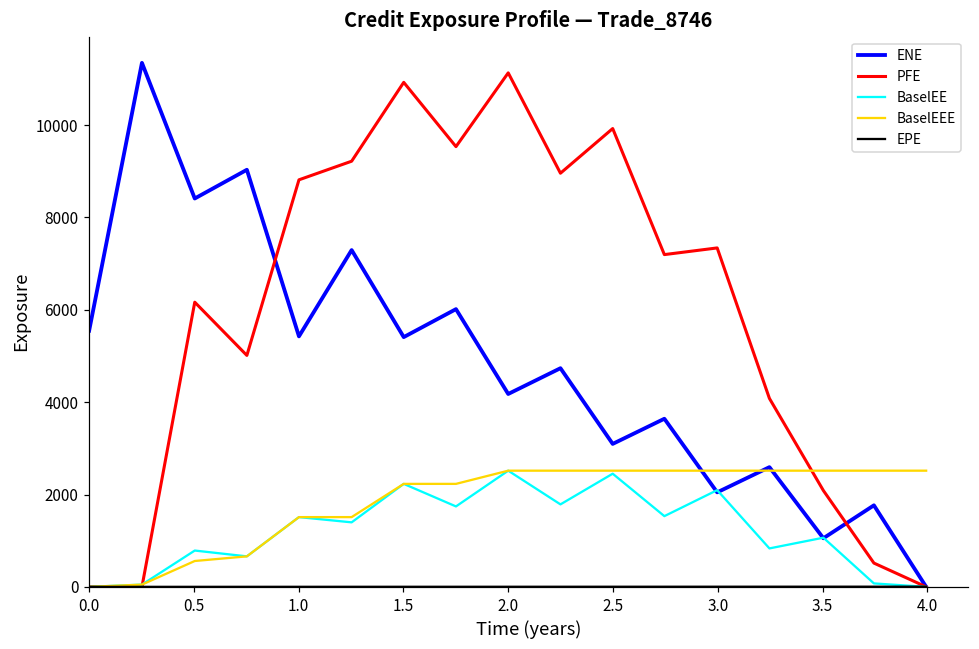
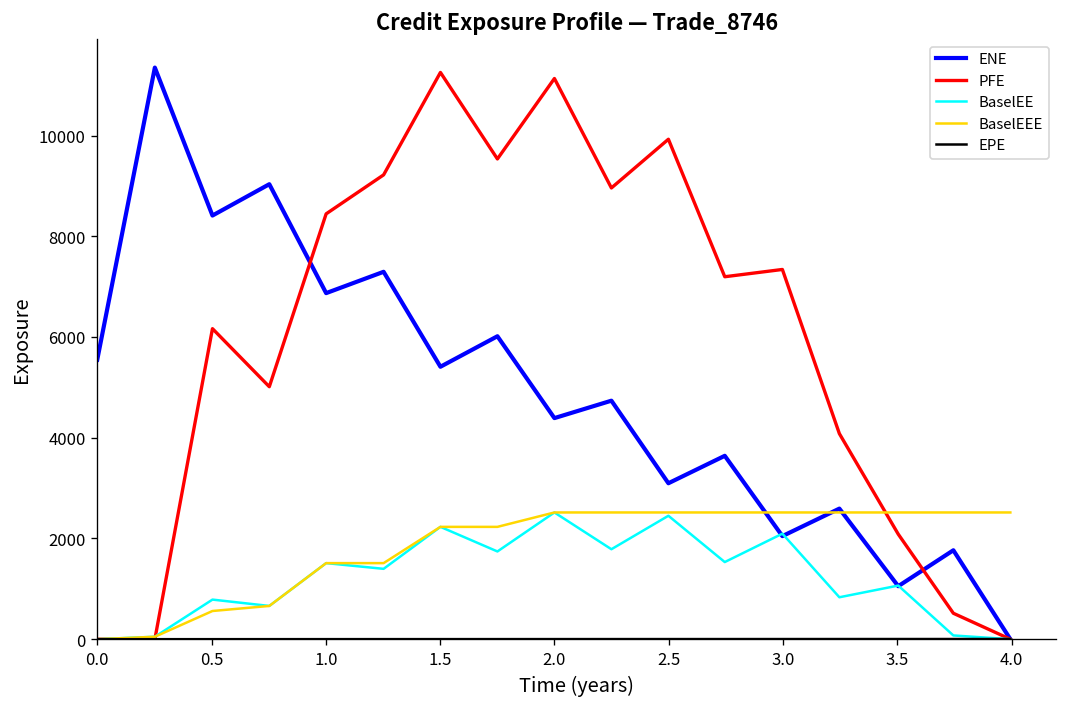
  {
    "ENE": {
      "0.0": 5500,
      "0.5": 8400,
-     "1.0": 5400,
+     "1.0": 6900,
      "1.5": 5400,
-     "2.0": 4200,
+     "2.0": 4400,
      "2.5": 3100
    },
    "PFE": {
      "0.5": 6200,
-     "1.0": 8800,
-     "1.5": 10900,
+     "1.0": 8400,
+     "1.5": 11300,
      "2.0": 11100,
      "2.5": 9900,
      "3.0": 7300,
      "3.5": 2100
    },
    "BaselEE": {
      "0.5": 800,
      "2.5": 2500
    },
    "BaselEEE": {
      "0.5": 600,
      "2.5": 2500,
      "3.0": 2500,
      "3.5": 2500
    },
    "EPE": {
      "0.5": 0,
      "1.0": 0,
      "1.5": 0,
      "2.0": 0,
      "2.5": 0,
      "3.0": 0,
      "3.5": 0
    }
  }
